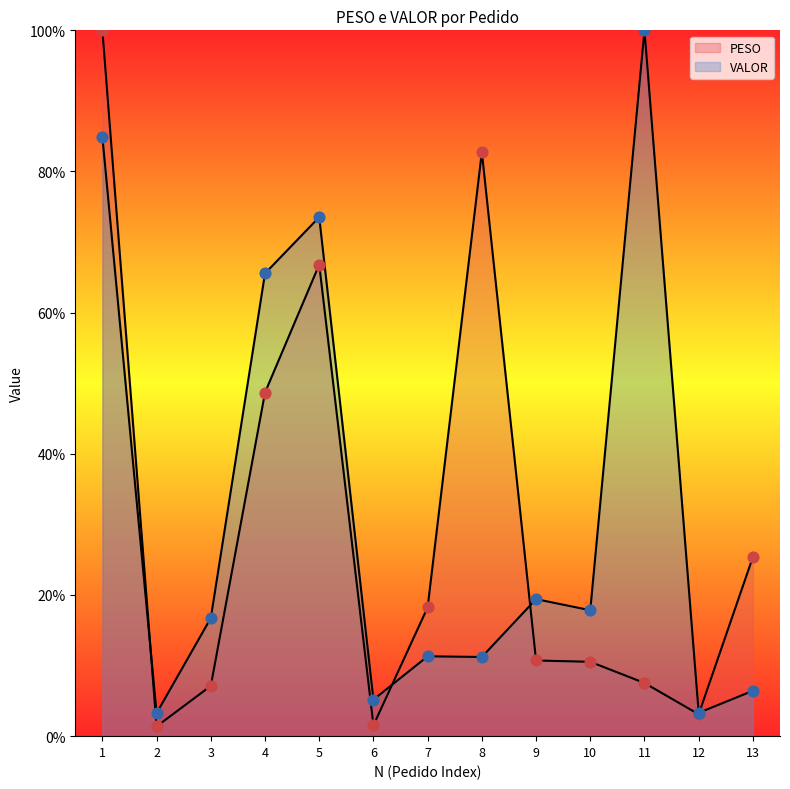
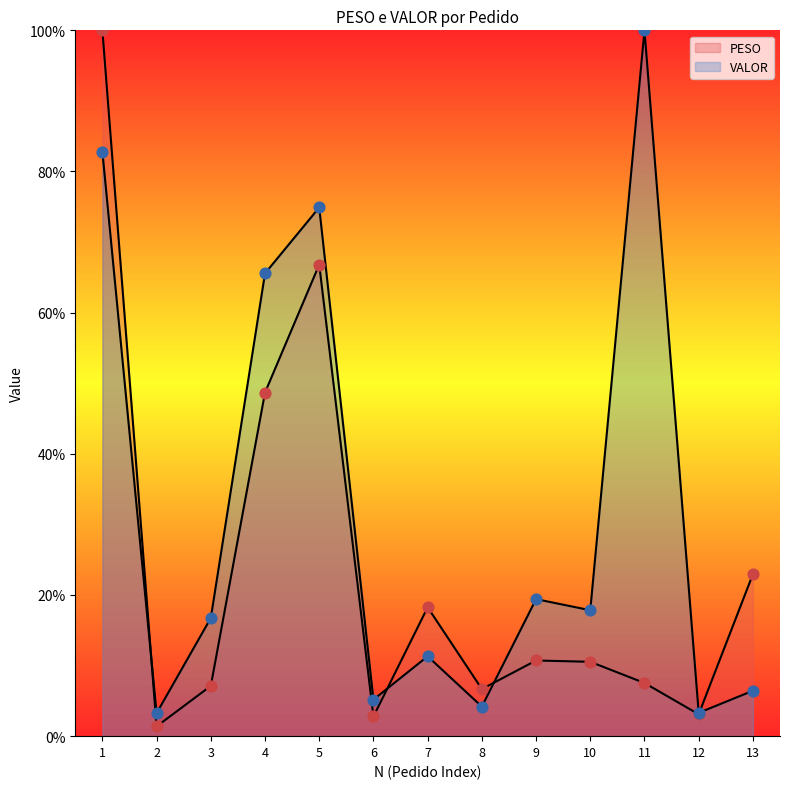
  {
    "PESO": {
      "1": "100%",
      "2": "1%",
      "3": "7%",
      "4": "49%",
      "5": "67%",
-     "6": "2%",
+     "6": "3%",
      "7": "18%",
-     "8": "83%",
+     "8": "7%",
      "9": "11%",
      "10": "11%",
      "11": "8%",
-     "13": "25%"
+     "13": "23%"
    },
    "VALOR": {
-     "1": "85%",
+     "1": "83%",
      "2": "3%",
      "3": "17%",
      "4": "66%",
-     "5": "74%",
+     "5": "75%",
      "6": "5%",
      "7": "11%",
-     "8": "11%",
+     "8": "4%",
      "9": "19%",
      "10": "18%",
      "11": "100%",
      "13": "6%"
    }
  }
